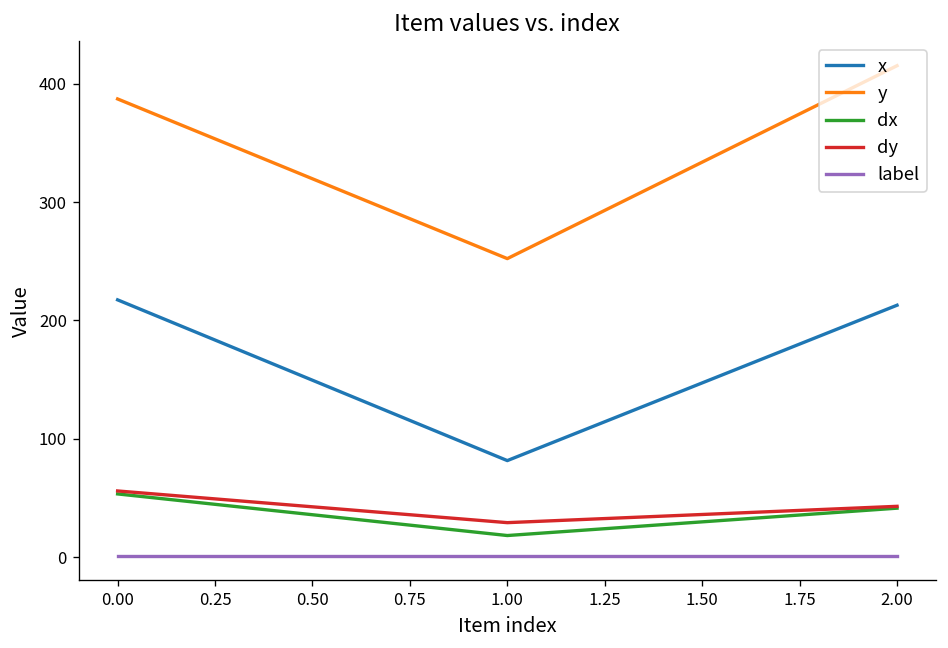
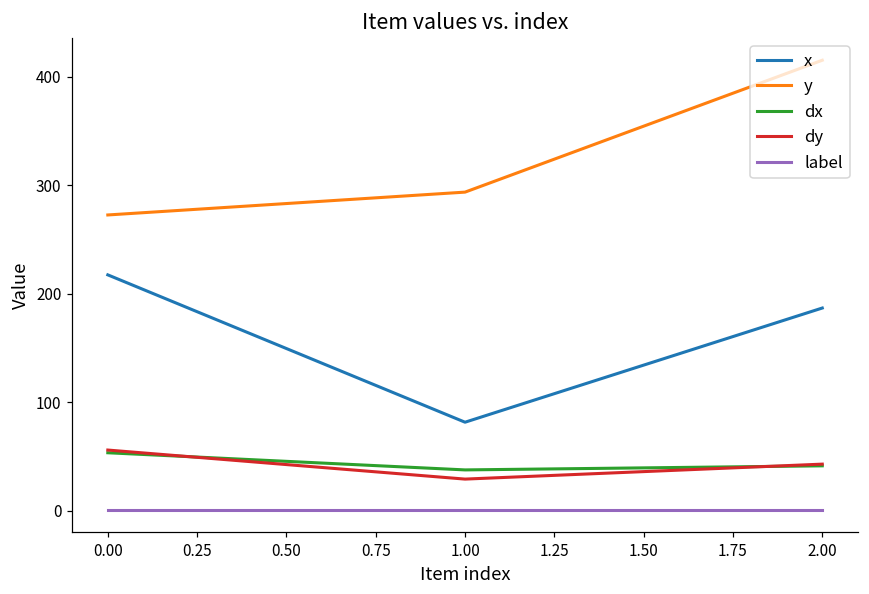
  {
    "x": {
      "0.00": 220,
      "1.00": 80,
-     "2.00": 210
+     "2.00": 190
    },
    "y": {
-     "0.00": 390,
-     "1.00": 250
+     "0.00": 270,
+     "1.00": 290
    },
    "dx": {
-     "1.00": 20
+     "1.00": 40
    },
    "dy": {
      "1.00": 30
    },
    "label": {
      "0.00": 0,
      "1.00": 0,
      "2.00": 0
    }
  }
